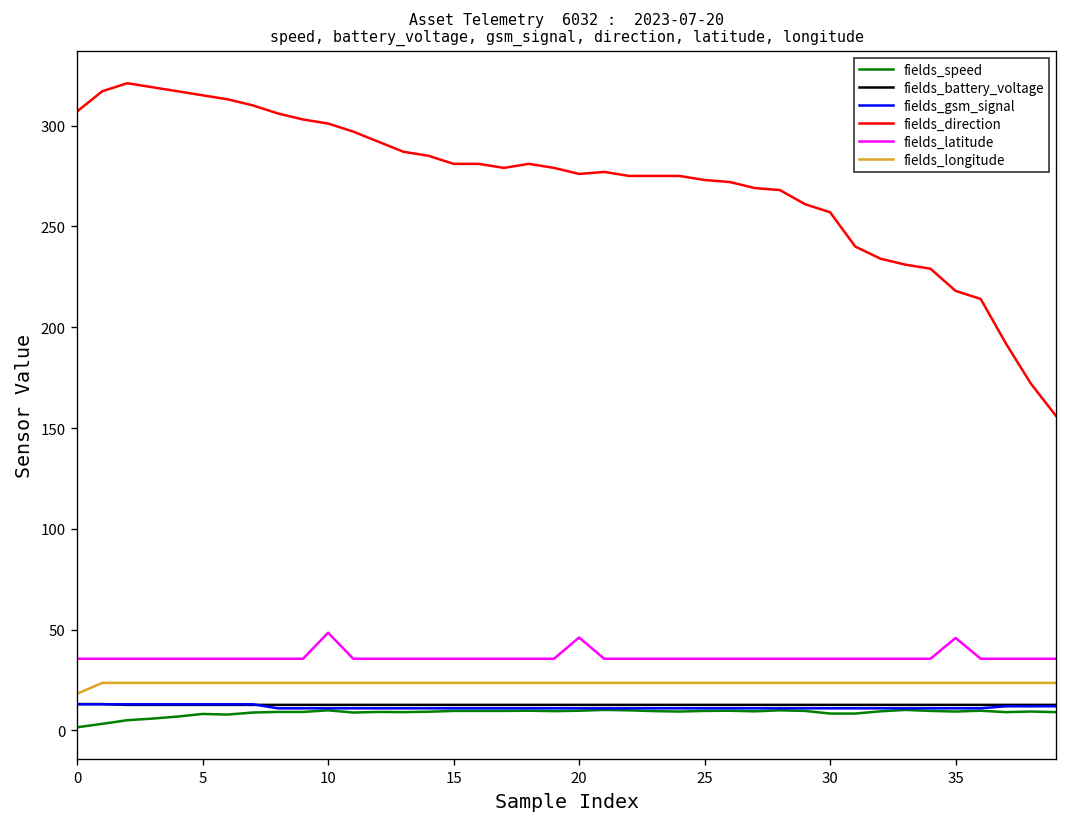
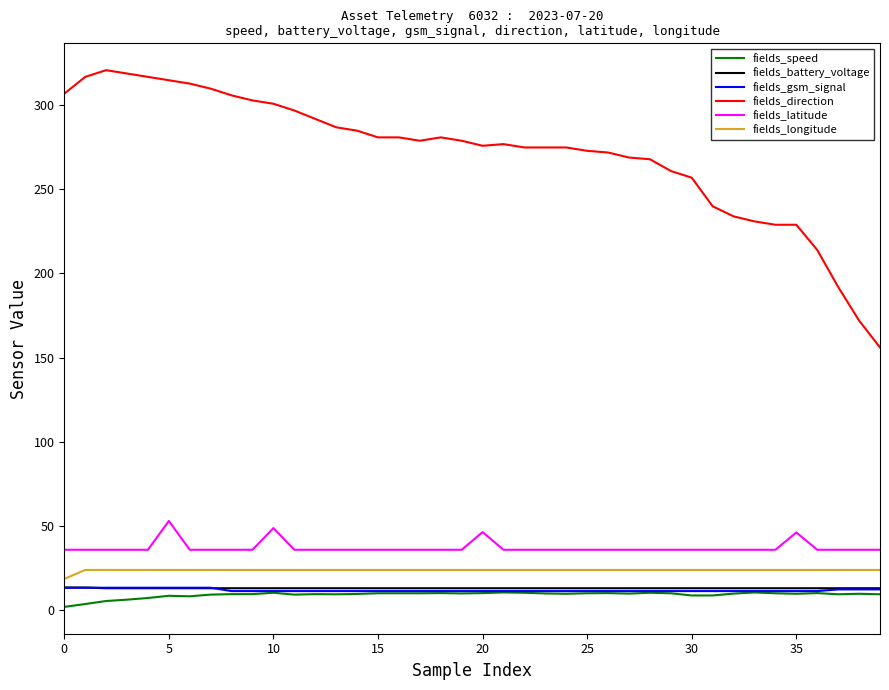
  {
    "fields_speed": {
      "0": 2,
      "5": 8,
      "30": 8,
      "35": 9
    },
    "fields_battery_voltage": {
      "10": 13,
      "15": 13,
      "20": 13,
      "25": 13,
      "30": 13,
      "35": 13
    },
    "fields_gsm_signal": {
      "30": 11,
      "35": 11
    },
    "fields_direction": {
      "0": 307,
      "5": 315,
      "10": 301,
      "15": 281,
      "20": 276,
      "25": 273,
      "30": 257,
-     "35": 218
+     "35": 229
    },
    "fields_latitude": {
      "0": 36,
-     "5": 36,
+     "5": 53,
      "10": 48,
      "15": 36,
      "20": 46,
      "25": 36,
      "30": 36,
      "35": 46
    },
    "fields_longitude": {
      "0": 18,
      "5": 24,
      "10": 24,
      "15": 24,
      "20": 24,
      "25": 24,
      "30": 24,
      "35": 24
    }
  }
